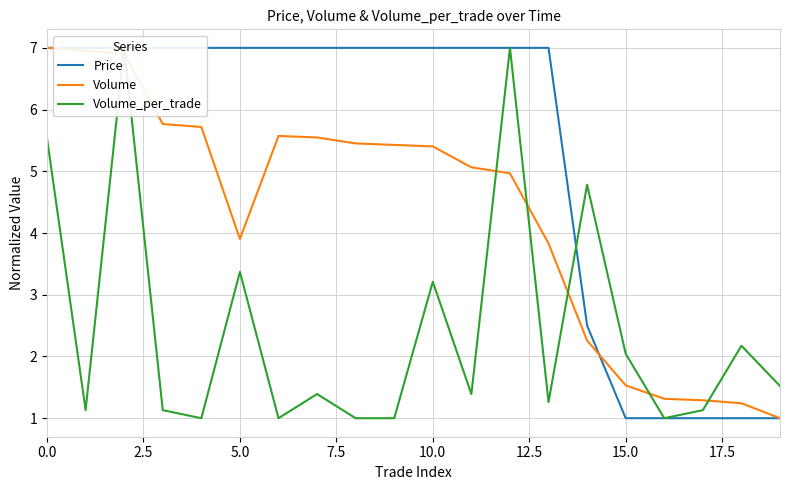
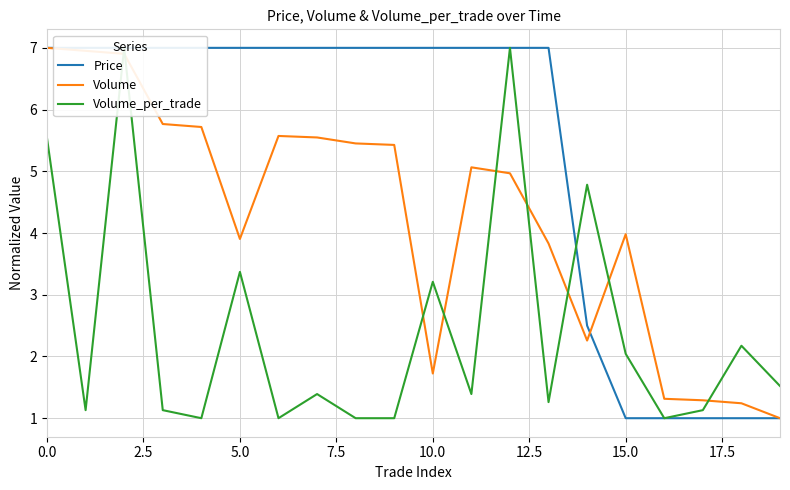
  {
    "Price": {
      "5.0": 7.0,
      "10.0": 7.0,
      "15.0": 1.0
    },
    "Volume": {
      "5.0": 3.9,
-     "10.0": 5.4,
-     "15.0": 1.5
+     "10.0": 1.7,
+     "15.0": 4.0
    },
    "Volume_per_trade": {
      "0.0": 5.5,
      "5.0": 3.4,
      "10.0": 3.2,
      "15.0": 2.0
    }
  }
